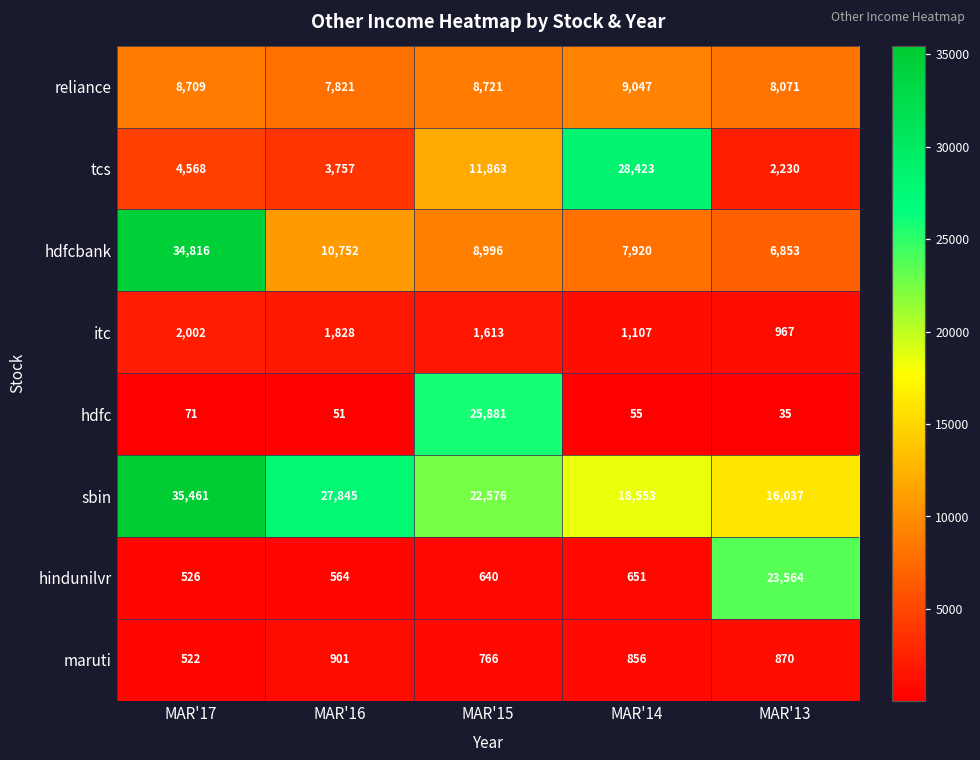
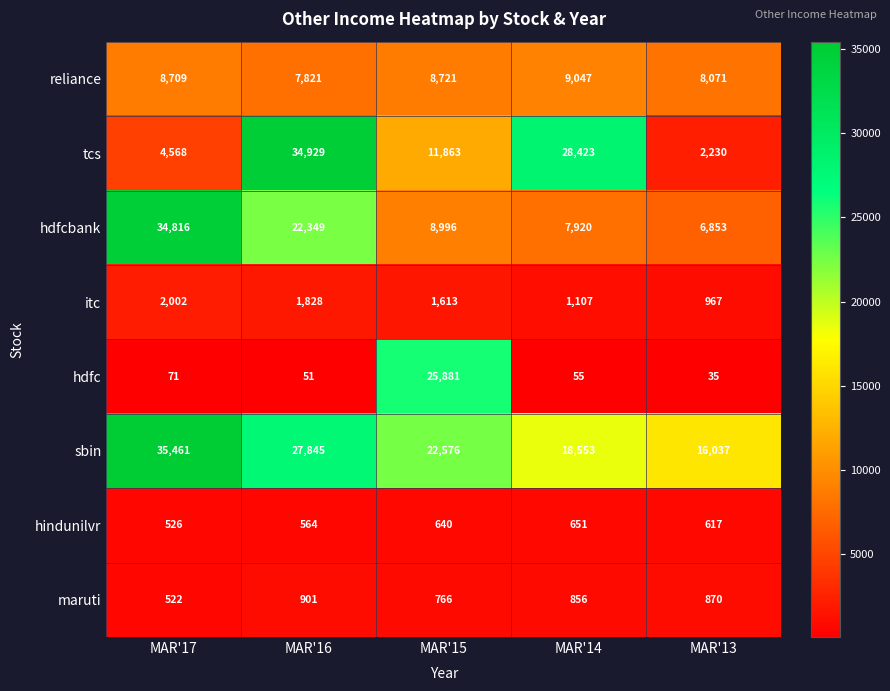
  {
    "reliance": {
      "MAR'17": "8,709",
      "MAR'16": "7,821",
      "MAR'15": "8,721",
      "MAR'14": "9,047",
      "MAR'13": "8,071"
    },
    "tcs": {
      "MAR'17": "4,568",
-     "MAR'16": "3,757",
+     "MAR'16": "34,929",
      "MAR'15": "11,863",
      "MAR'14": "28,423",
      "MAR'13": "2,230"
    },
    "hdfcbank": {
      "MAR'17": "34,816",
-     "MAR'16": "10,752",
+     "MAR'16": "22,349",
      "MAR'15": "8,996",
      "MAR'14": "7,920",
      "MAR'13": "6,853"
    },
    "itc": {
      "MAR'17": "2,002",
      "MAR'16": "1,828",
      "MAR'15": "1,613",
      "MAR'14": "1,107",
      "MAR'13": "967"
    },
    "hdfc": {
      "MAR'17": "71",
      "MAR'16": "51",
      "MAR'15": "25,881",
      "MAR'14": "55",
      "MAR'13": "35"
    },
    "sbin": {
      "MAR'17": "35,461",
      "MAR'16": "27,845",
      "MAR'15": "22,576",
      "MAR'14": "18,553",
      "MAR'13": "16,037"
    },
    "hindunilvr": {
      "MAR'17": "526",
      "MAR'16": "564",
      "MAR'15": "640",
      "MAR'14": "651",
-     "MAR'13": "23,564"
+     "MAR'13": "617"
    },
    "maruti": {
      "MAR'17": "522",
      "MAR'16": "901",
      "MAR'15": "766",
      "MAR'14": "856",
      "MAR'13": "870"
    }
  }
